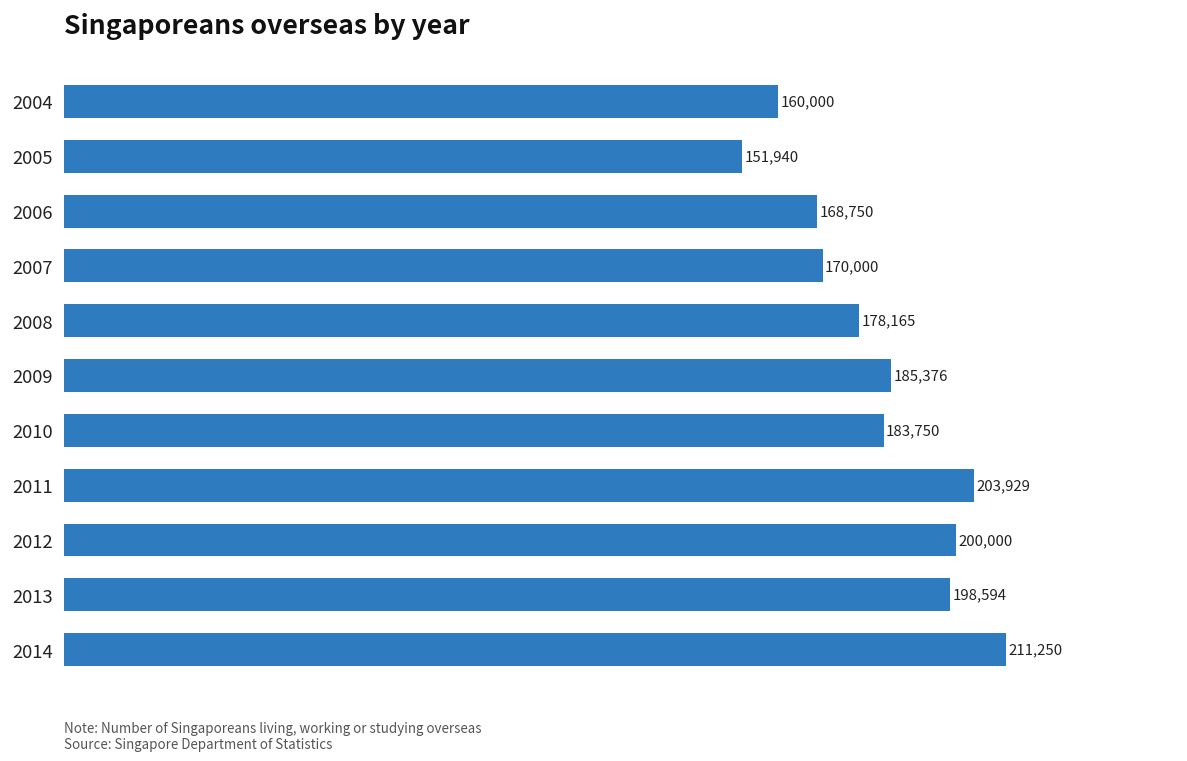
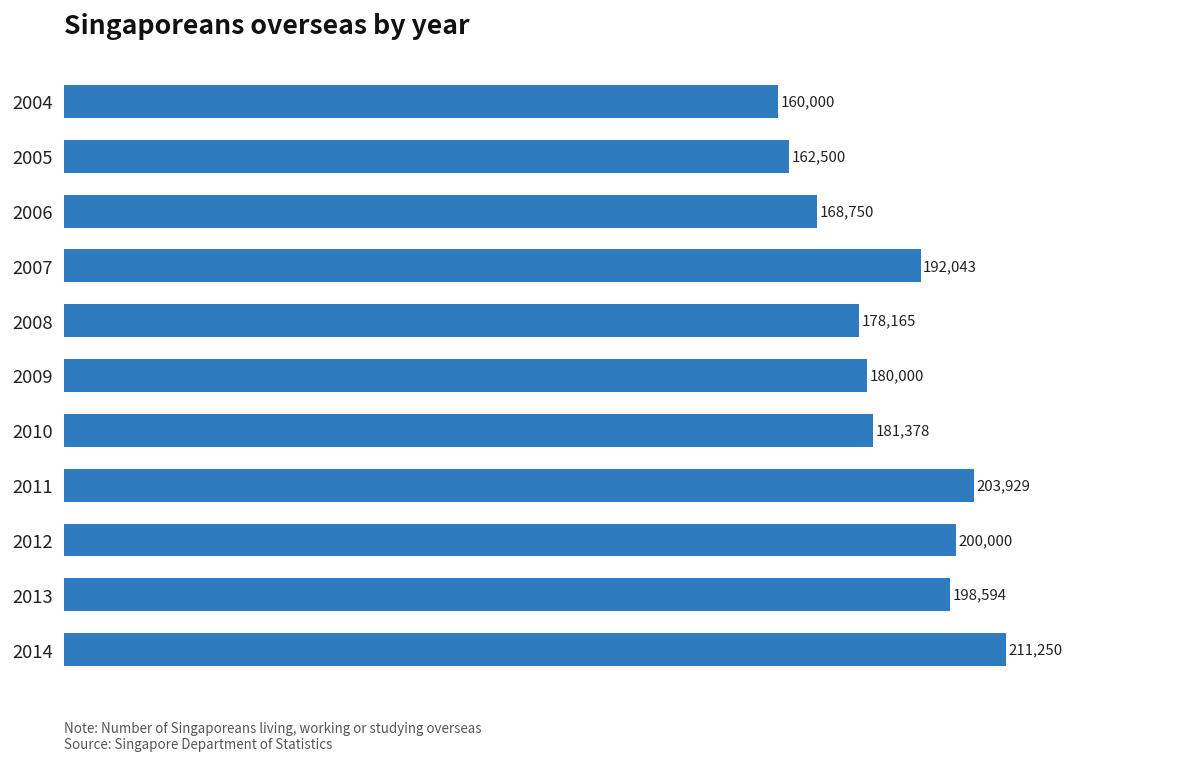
  {
    "2004": "160,000",
-   "2005": "151,940",
+   "2005": "162,500",
    "2006": "168,750",
-   "2007": "170,000",
+   "2007": "192,043",
    "2008": "178,165",
-   "2009": "185,376",
-   "2010": "183,750",
+   "2009": "180,000",
+   "2010": "181,378",
    "2011": "203,929",
    "2012": "200,000",
    "2013": "198,594",
    "2014": "211,250"
  }
